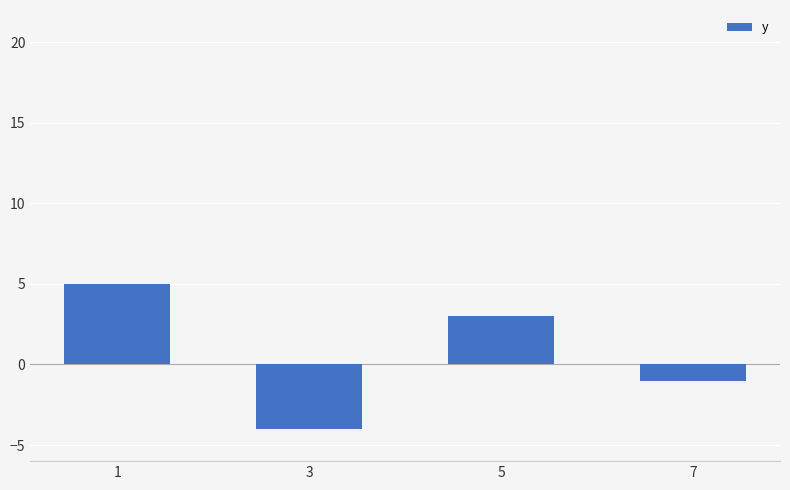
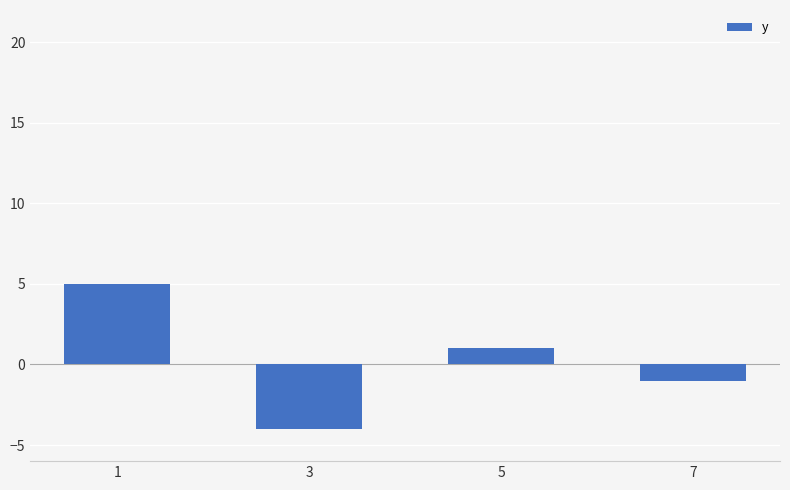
  {
    "1": 5,
    "3": -4,
-   "5": 3,
+   "5": 1,
    "7": -1
  }
